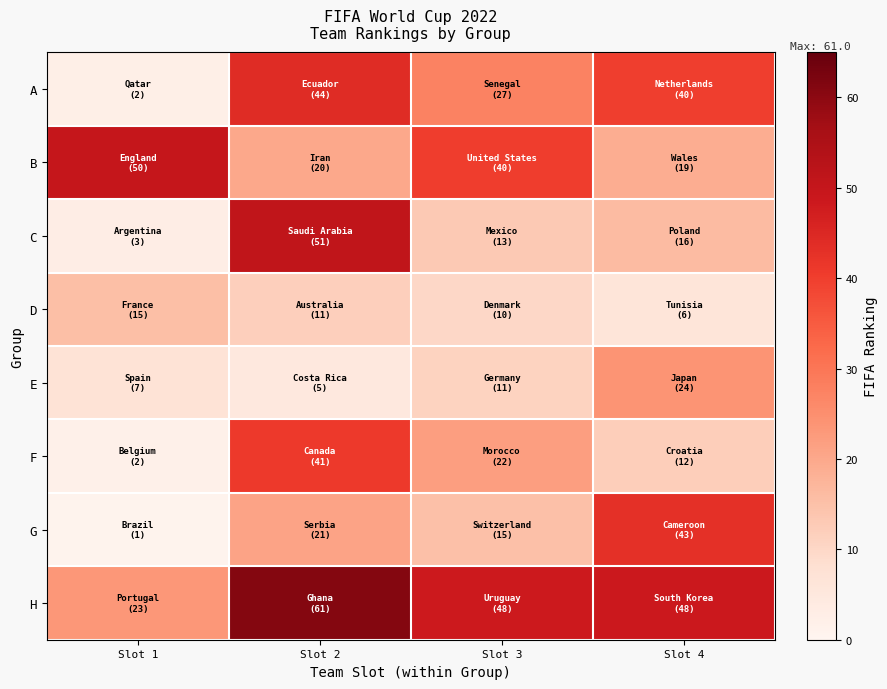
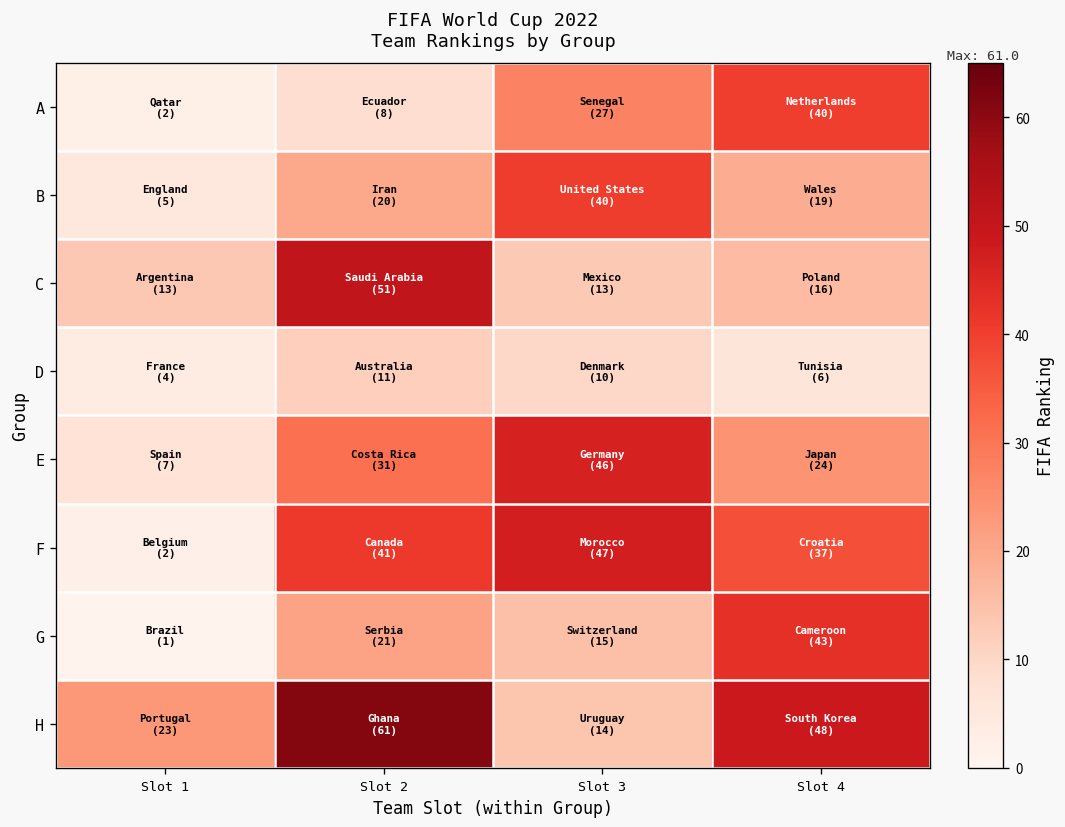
  {
    "A": {
      "Slot 1": "(2)",
-     "Slot 2": "(44)",
+     "Slot 2": "(8)",
      "Slot 3": "(27)",
      "Slot 4": "(40)"
    },
    "B": {
-     "Slot 1": "(50)",
+     "Slot 1": "(5)",
      "Slot 2": "(20)",
      "Slot 3": "(40)",
      "Slot 4": "(19)"
    },
    "C": {
-     "Slot 1": "(3)",
+     "Slot 1": "(13)",
      "Slot 2": "(51)",
      "Slot 3": "(13)",
      "Slot 4": "(16)"
    },
    "D": {
-     "Slot 1": "(15)",
+     "Slot 1": "(4)",
      "Slot 2": "(11)",
      "Slot 3": "(10)",
      "Slot 4": "(6)"
    },
    "E": {
      "Slot 1": "(7)",
-     "Slot 2": "(5)",
-     "Slot 3": "(11)",
+     "Slot 2": "(31)",
+     "Slot 3": "(46)",
      "Slot 4": "(24)"
    },
    "F": {
      "Slot 1": "(2)",
      "Slot 2": "(41)",
-     "Slot 3": "(22)",
-     "Slot 4": "(12)"
+     "Slot 3": "(47)",
+     "Slot 4": "(37)"
    },
    "G": {
      "Slot 1": "(1)",
      "Slot 2": "(21)",
      "Slot 3": "(15)",
      "Slot 4": "(43)"
    },
    "H": {
      "Slot 1": "(23)",
      "Slot 2": "(61)",
-     "Slot 3": "(48)",
+     "Slot 3": "(14)",
      "Slot 4": "(48)"
    }
  }
